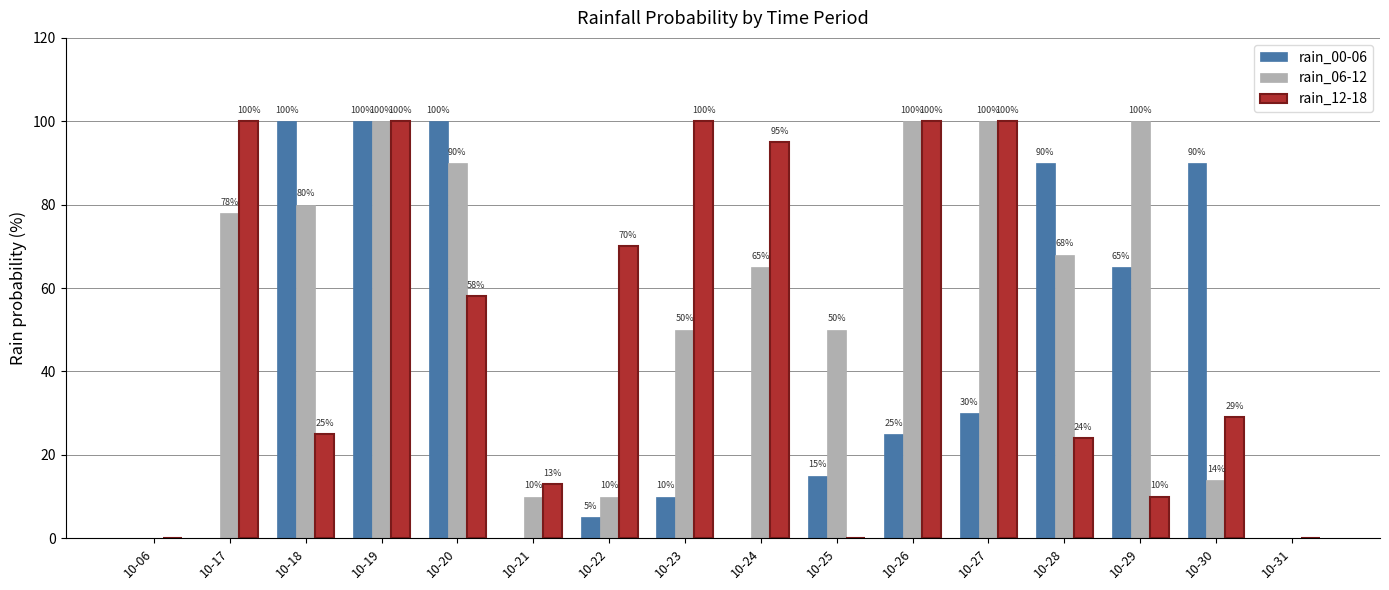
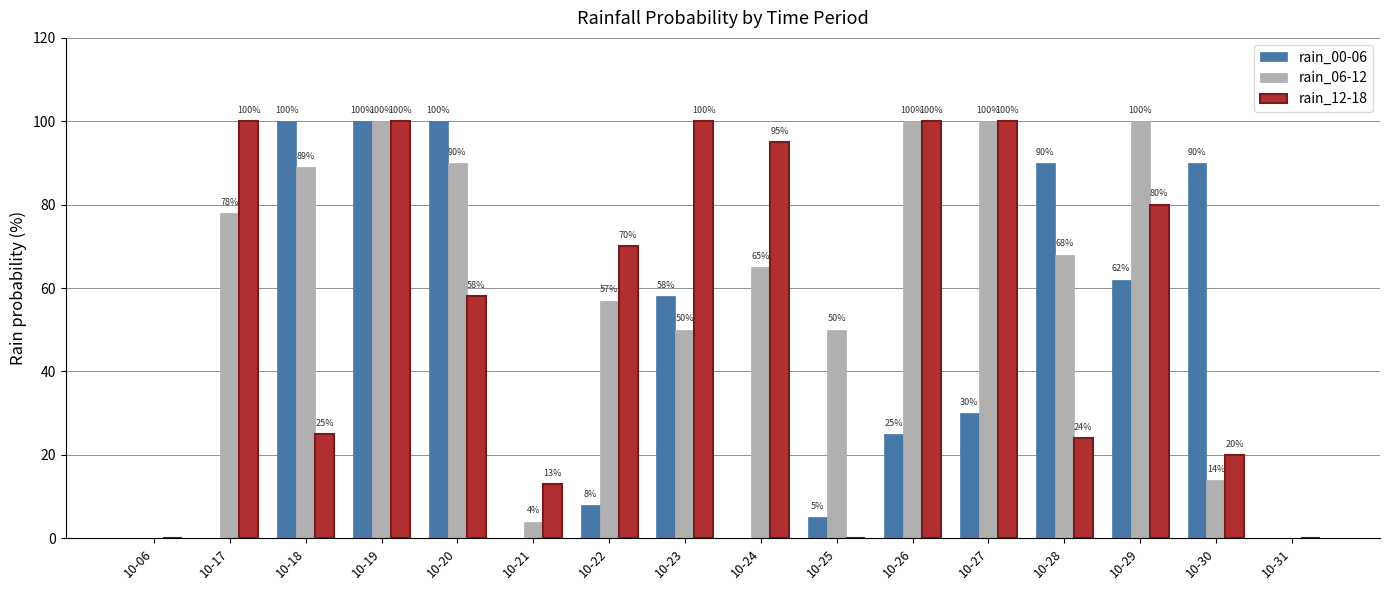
  {
    "rain_00-06": {
      "10-18": "100%",
      "10-20": "100%",
-     "10-22": "5%",
-     "10-23": "10%",
-     "10-25": "15%",
+     "10-22": "8%",
+     "10-23": "58%",
+     "10-25": "5%",
      "10-26": "25%",
      "10-27": "30%",
      "10-28": "90%",
-     "10-29": "65%",
+     "10-29": "62%",
      "10-30": "90%"
    },
    "rain_06-12": {
      "10-17": "78%",
-     "10-18": "80%",
+     "10-18": "89%",
      "10-20": "90%",
-     "10-21": "10%",
-     "10-22": "10%",
+     "10-21": "4%",
+     "10-22": "57%",
      "10-23": "50%",
      "10-24": "65%",
      "10-25": "50%",
      "10-28": "68%",
      "10-29": "100%",
      "10-30": "14%"
    },
    "rain_12-18": {
      "10-17": "100%",
      "10-18": "25%",
      "10-20": "58%",
      "10-21": "13%",
      "10-22": "70%",
      "10-23": "100%",
      "10-24": "95%",
      "10-28": "24%",
-     "10-29": "10%",
-     "10-30": "29%"
+     "10-29": "80%",
+     "10-30": "20%"
    }
  }
